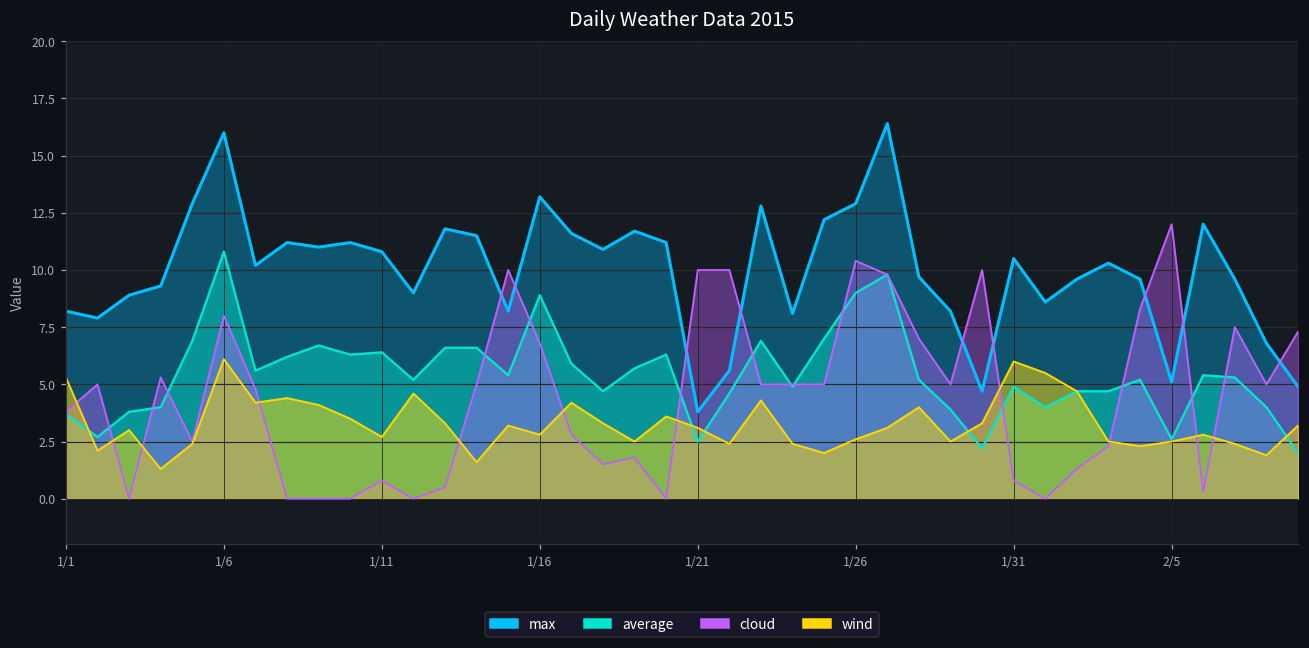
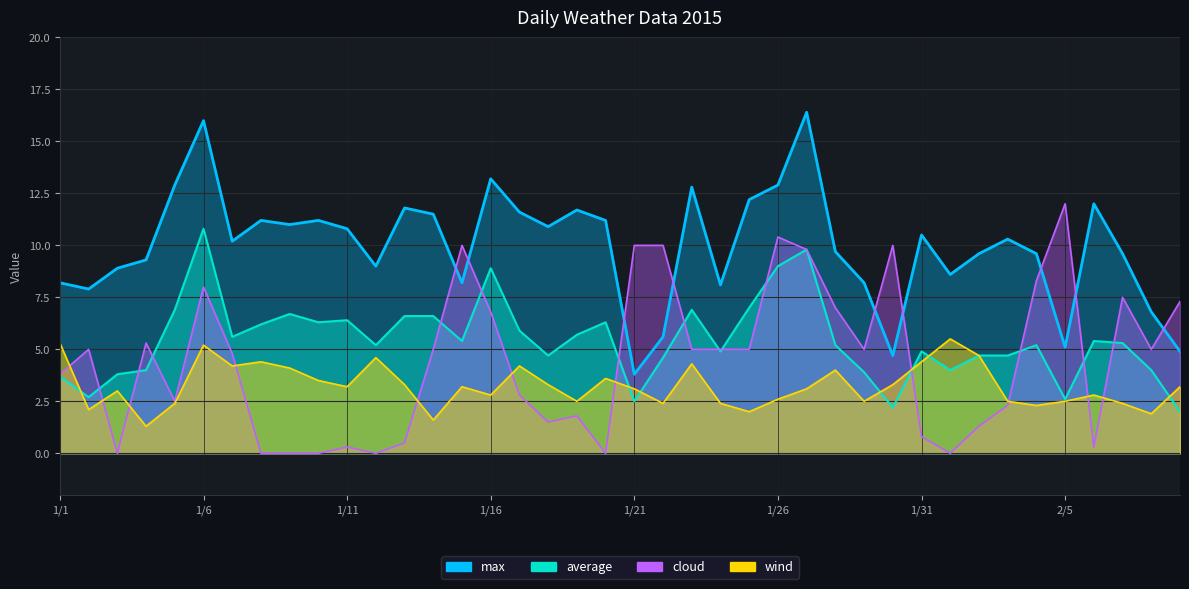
  {
    "cloud": {
      "1/6": 8.0,
-     "1/11": 0.8,
+     "1/11": 0.3,
      "1/16": 6.8,
      "1/21": 10.0,
      "1/26": 10.4,
      "1/31": 0.8,
      "2/5": 12.0
    },
    "wind": {
      "1/1": 5.3,
-     "1/6": 6.1,
-     "1/11": 2.7,
+     "1/6": 5.2,
+     "1/11": 3.2,
      "1/16": 2.8,
      "1/21": 3.1,
      "1/26": 2.6,
-     "1/31": 6.0
+     "1/31": 4.4
    }
  }
